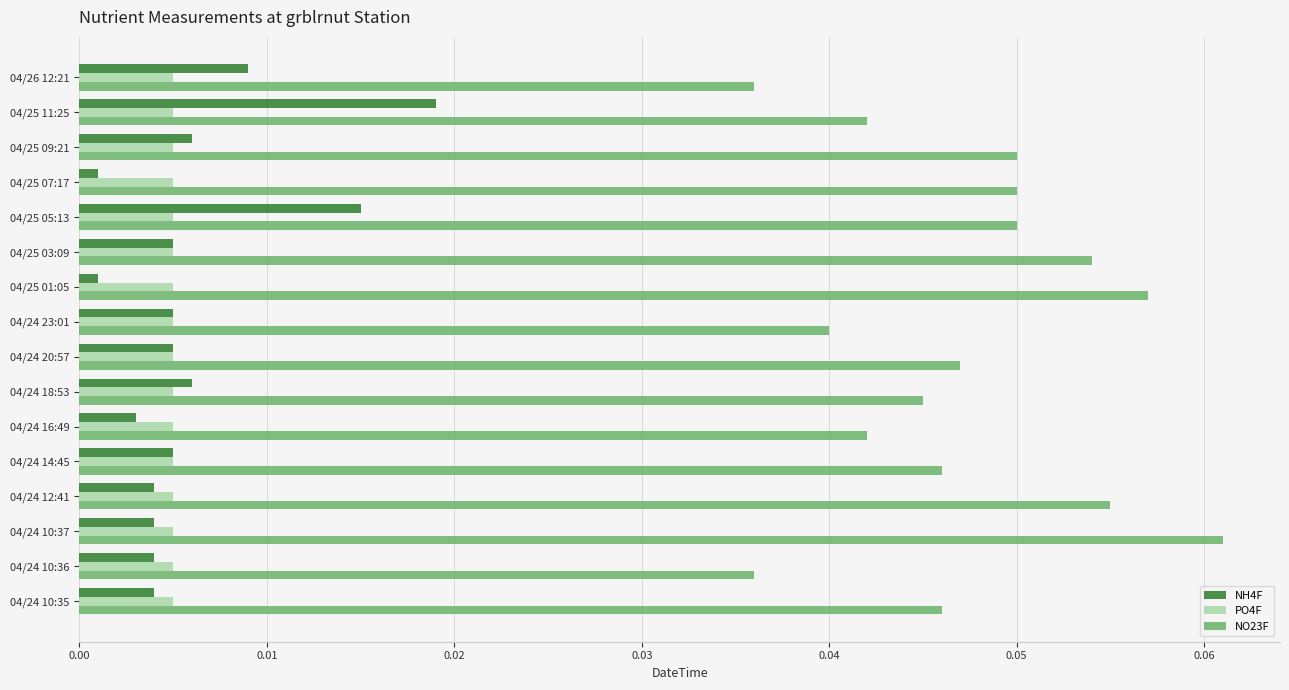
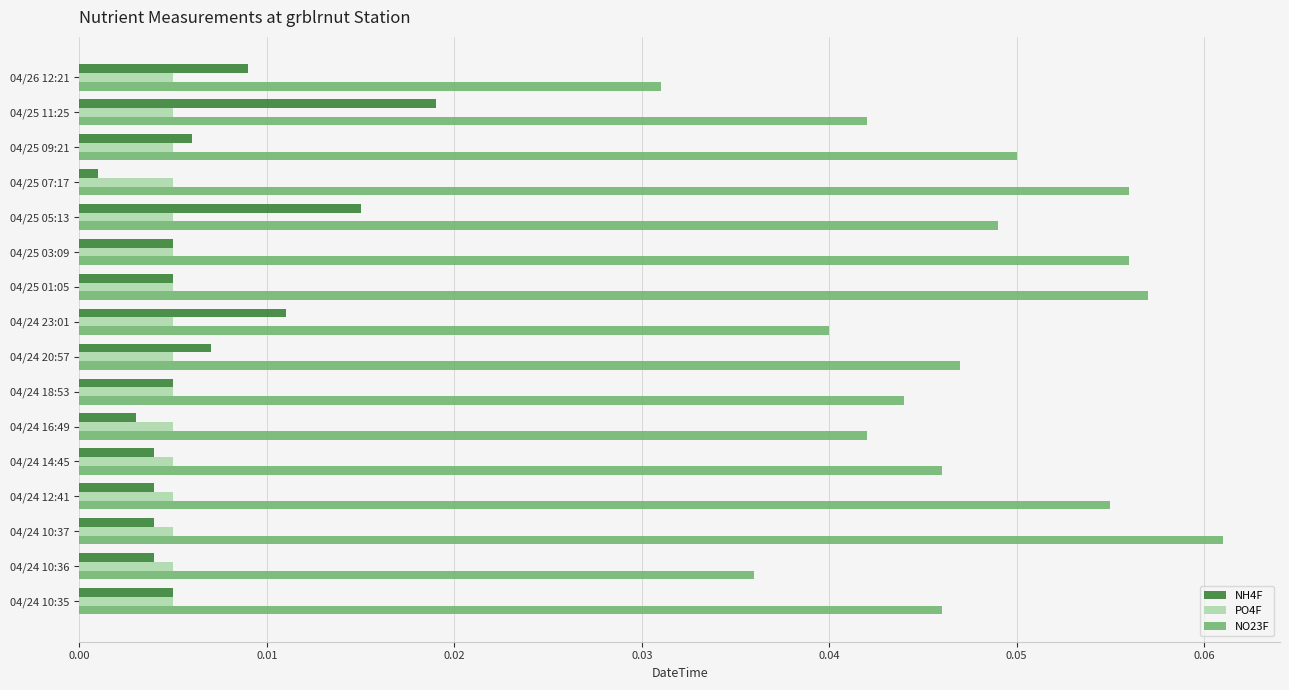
  {
    "NH4F": {
      "04/26 12:21": 0.009,
      "04/25 11:25": 0.019,
      "04/25 09:21": 0.006,
      "04/25 07:17": 0.001,
      "04/25 05:13": 0.015,
      "04/25 03:09": 0.005,
-     "04/25 01:05": 0.001,
-     "04/24 23:01": 0.005,
-     "04/24 20:57": 0.005,
-     "04/24 18:53": 0.006,
+     "04/25 01:05": 0.005,
+     "04/24 23:01": 0.011,
+     "04/24 20:57": 0.007,
+     "04/24 18:53": 0.005,
      "04/24 16:49": 0.003,
-     "04/24 14:45": 0.005,
+     "04/24 14:45": 0.004,
      "04/24 12:41": 0.004,
      "04/24 10:37": 0.004,
      "04/24 10:36": 0.004,
-     "04/24 10:35": 0.004
+     "04/24 10:35": 0.005
    },
    "PO4F": {
      "04/26 12:21": 0.005,
      "04/25 11:25": 0.005,
      "04/25 09:21": 0.005,
      "04/25 07:17": 0.005,
      "04/25 05:13": 0.005,
      "04/25 03:09": 0.005,
      "04/25 01:05": 0.005,
      "04/24 23:01": 0.005,
      "04/24 20:57": 0.005,
      "04/24 18:53": 0.005,
      "04/24 16:49": 0.005,
      "04/24 14:45": 0.005,
      "04/24 12:41": 0.005,
      "04/24 10:37": 0.005,
      "04/24 10:36": 0.005,
      "04/24 10:35": 0.005
    },
    "NO23F": {
-     "04/26 12:21": 0.036,
+     "04/26 12:21": 0.031,
      "04/25 11:25": 0.042,
      "04/25 09:21": 0.050,
-     "04/25 07:17": 0.050,
-     "04/25 05:13": 0.050,
-     "04/25 03:09": 0.054,
+     "04/25 07:17": 0.056,
+     "04/25 05:13": 0.049,
+     "04/25 03:09": 0.056,
      "04/25 01:05": 0.057,
      "04/24 23:01": 0.040,
      "04/24 20:57": 0.047,
-     "04/24 18:53": 0.045,
+     "04/24 18:53": 0.044,
      "04/24 16:49": 0.042,
      "04/24 14:45": 0.046,
      "04/24 12:41": 0.055,
      "04/24 10:37": 0.061,
      "04/24 10:36": 0.036,
      "04/24 10:35": 0.046
    }
  }
